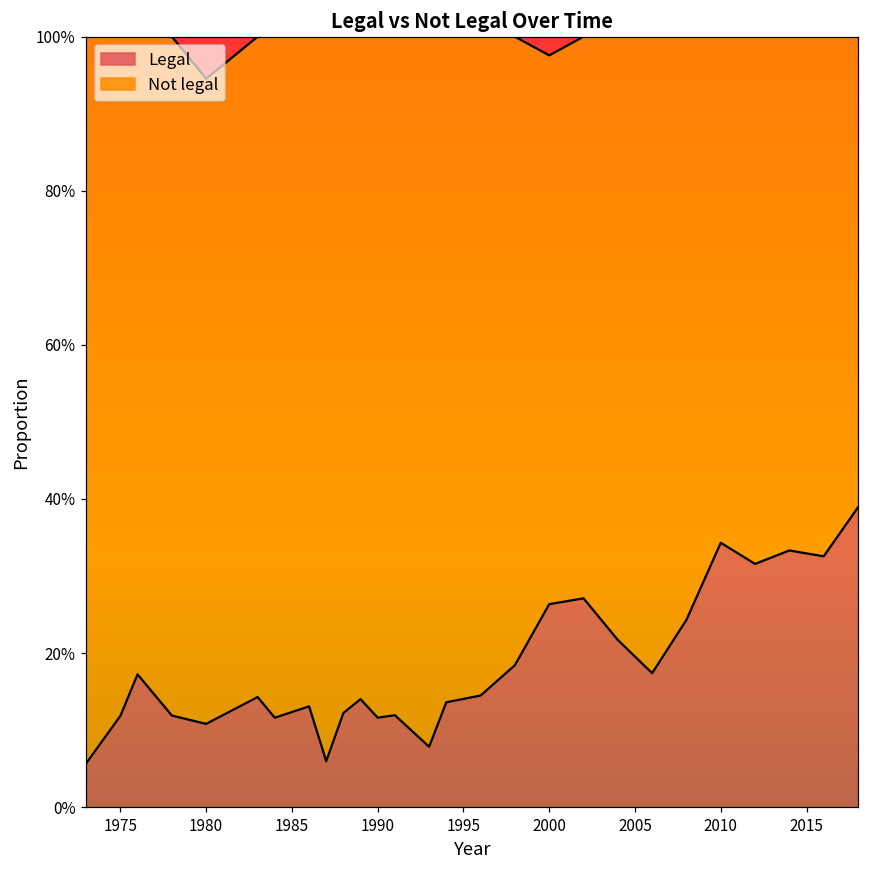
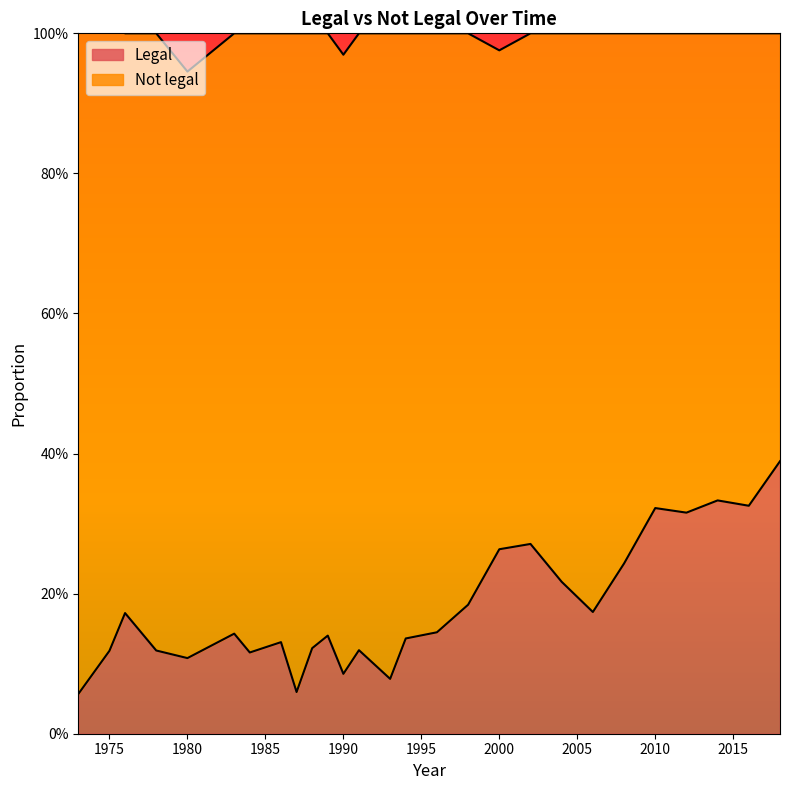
  {
    "Legal": {
      "1975": "12%",
      "1980": "11%",
-     "1990": "12%",
+     "1990": "9%",
      "2000": "26%",
-     "2010": "34%"
+     "2010": "32%"
    },
    "Not legal": {
      "1990": "88%",
      "2000": "71%"
    }
  }
